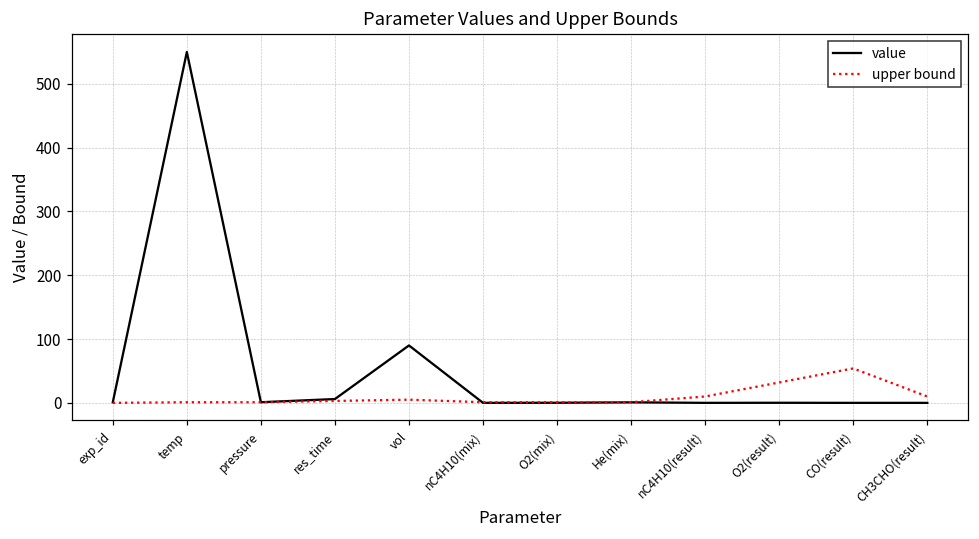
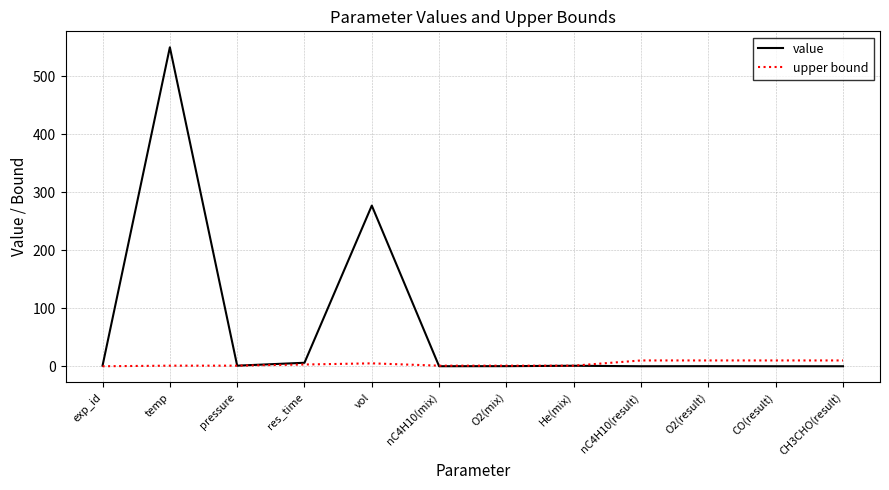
  {
    "value": {
      "temp": 550,
-     "vol": 90,
+     "vol": 280,
      "nC4H10(result)": 0,
      "O2(result)": 0,
      "CO(result)": 0,
      "CH3CHO(result)": 0
    },
    "upper bound": {
      "temp": 0,
      "vol": 10,
      "nC4H10(result)": 10,
-     "O2(result)": 30,
-     "CO(result)": 50,
+     "O2(result)": 10,
+     "CO(result)": 10,
      "CH3CHO(result)": 10
    }
  }
